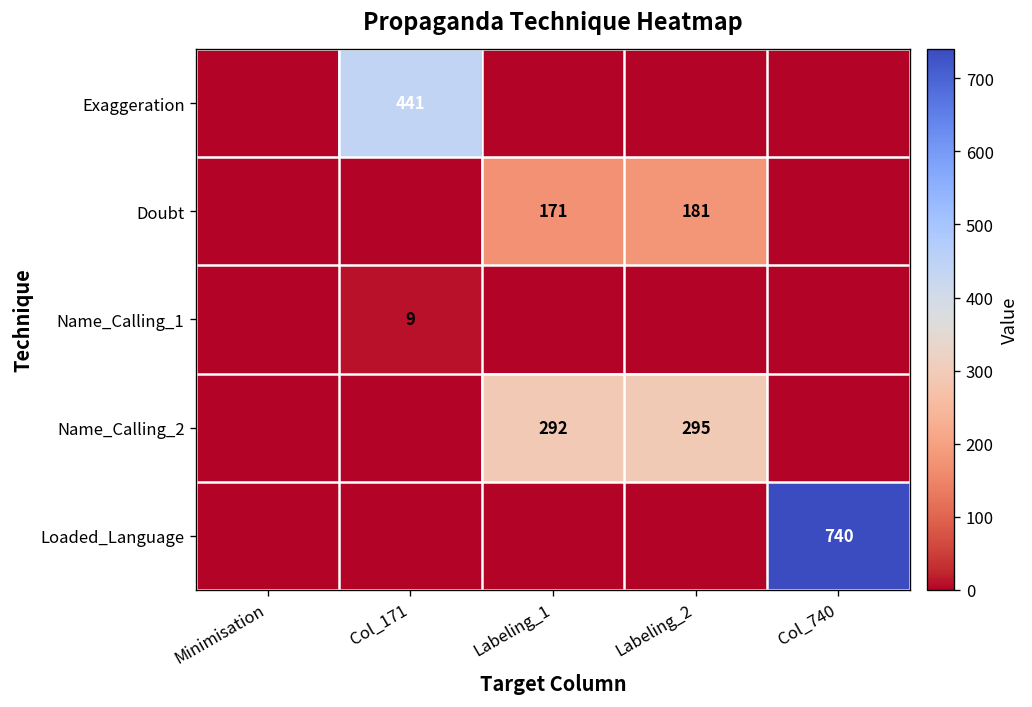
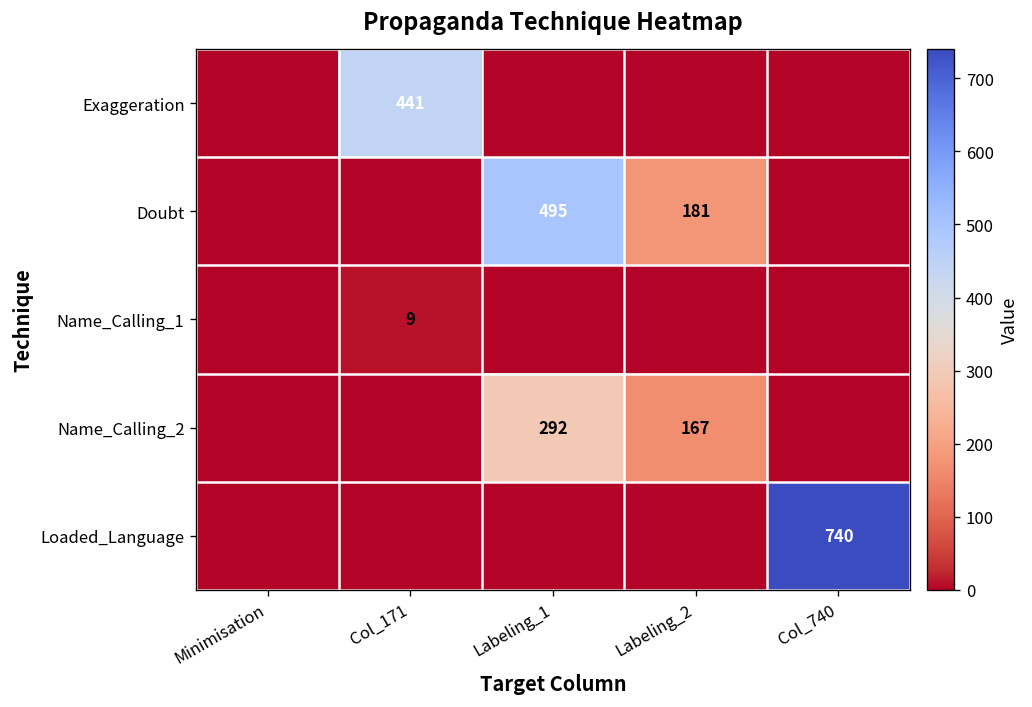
  {
    "Exaggeration": {
      "Col_171": 441
    },
    "Doubt": {
-     "Labeling_1": 171,
+     "Labeling_1": 495,
      "Labeling_2": 181
    },
    "Name_Calling_1": {
      "Col_171": 9
    },
    "Name_Calling_2": {
      "Labeling_1": 292,
-     "Labeling_2": 295
+     "Labeling_2": 167
    },
    "Loaded_Language": {
      "Col_740": 740
    }
  }
